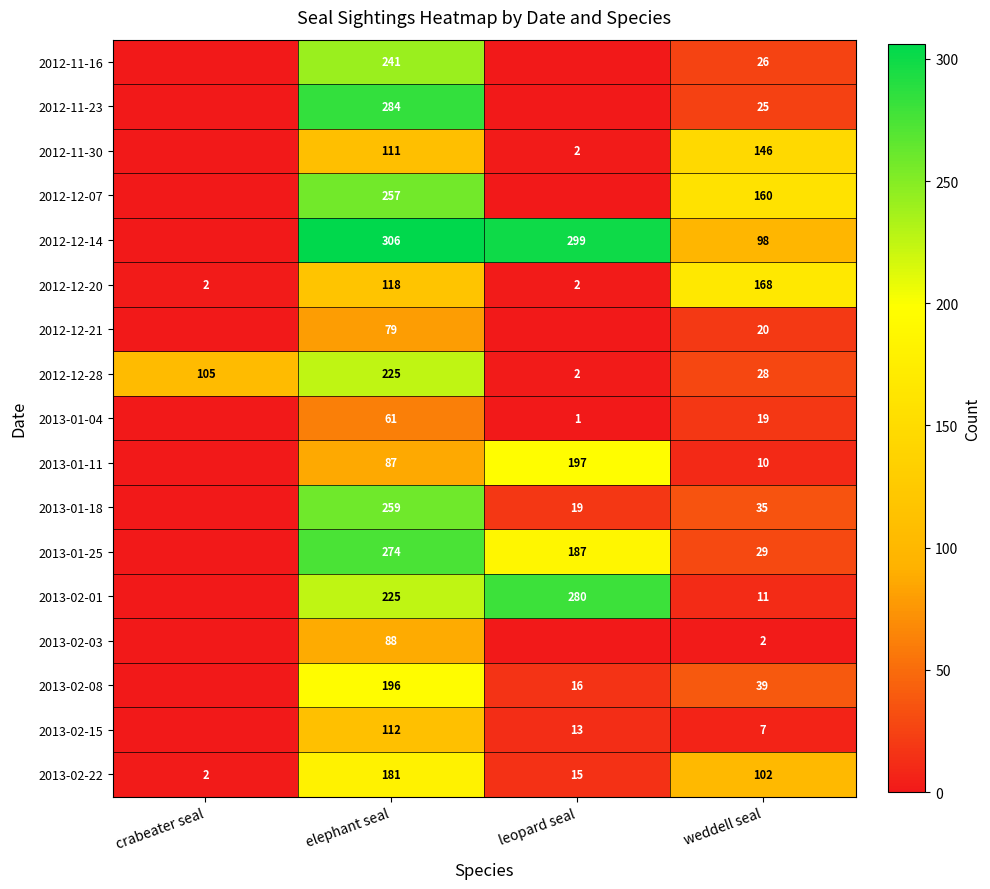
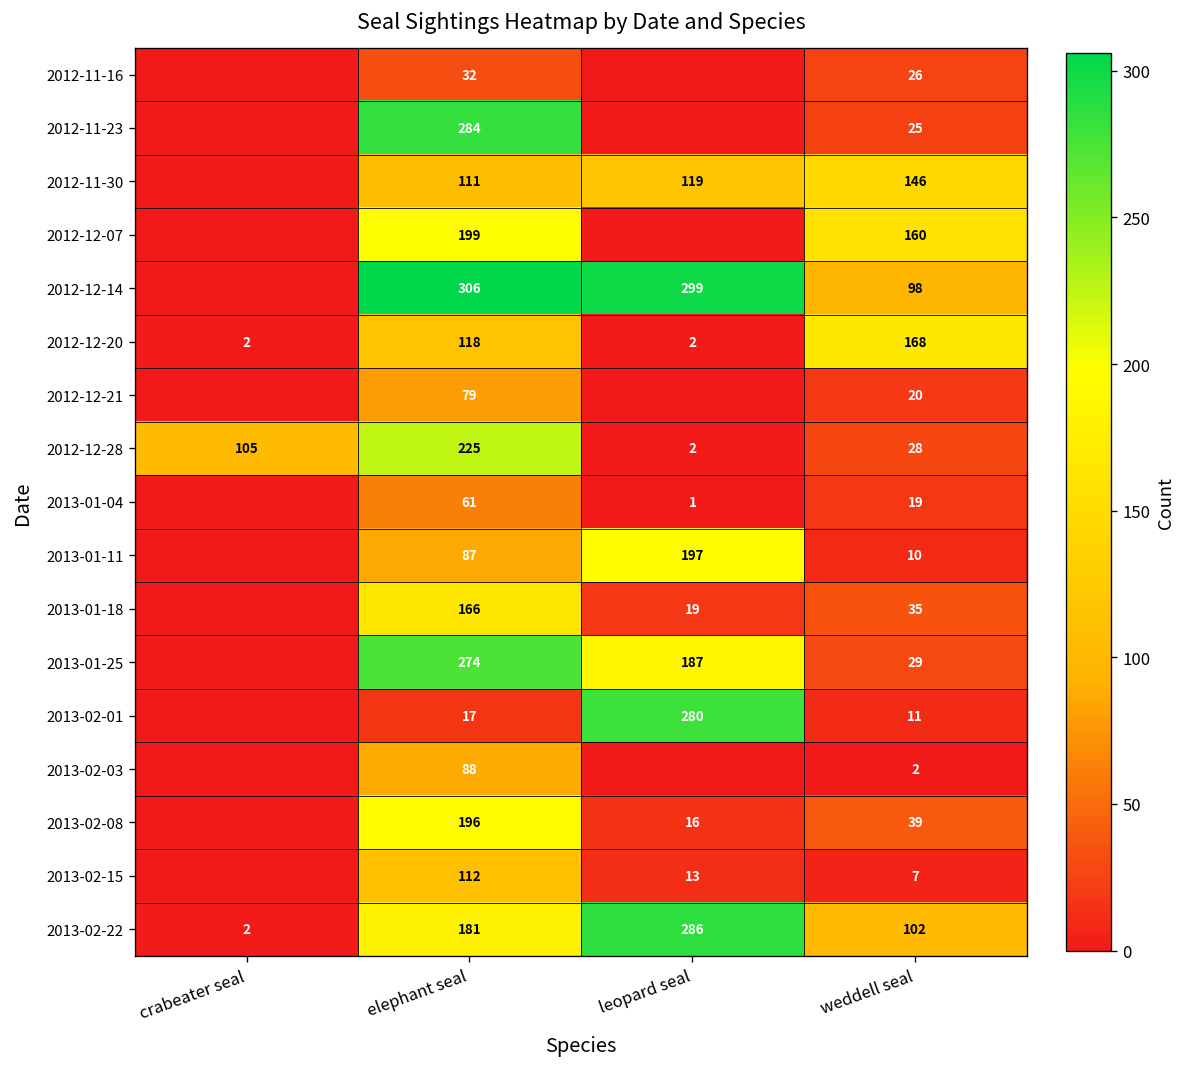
  {
    "2012-11-16": {
-     "elephant seal": 241,
+     "elephant seal": 32,
      "weddell seal": 26
    },
    "2012-11-23": {
      "elephant seal": 284,
      "weddell seal": 25
    },
    "2012-11-30": {
      "elephant seal": 111,
-     "leopard seal": 2,
+     "leopard seal": 119,
      "weddell seal": 146
    },
    "2012-12-07": {
-     "elephant seal": 257,
+     "elephant seal": 199,
      "weddell seal": 160
    },
    "2012-12-14": {
      "elephant seal": 306,
      "leopard seal": 299,
      "weddell seal": 98
    },
    "2012-12-20": {
      "crabeater seal": 2,
      "elephant seal": 118,
      "leopard seal": 2,
      "weddell seal": 168
    },
    "2012-12-21": {
      "elephant seal": 79,
      "weddell seal": 20
    },
    "2012-12-28": {
      "crabeater seal": 105,
      "elephant seal": 225,
      "leopard seal": 2,
      "weddell seal": 28
    },
    "2013-01-04": {
      "elephant seal": 61,
      "leopard seal": 1,
      "weddell seal": 19
    },
    "2013-01-11": {
      "elephant seal": 87,
      "leopard seal": 197,
      "weddell seal": 10
    },
    "2013-01-18": {
-     "elephant seal": 259,
+     "elephant seal": 166,
      "leopard seal": 19,
      "weddell seal": 35
    },
    "2013-01-25": {
      "elephant seal": 274,
      "leopard seal": 187,
      "weddell seal": 29
    },
    "2013-02-01": {
-     "elephant seal": 225,
+     "elephant seal": 17,
      "leopard seal": 280,
      "weddell seal": 11
    },
    "2013-02-03": {
      "elephant seal": 88,
      "weddell seal": 2
    },
    "2013-02-08": {
      "elephant seal": 196,
      "leopard seal": 16,
      "weddell seal": 39
    },
    "2013-02-15": {
      "elephant seal": 112,
      "leopard seal": 13,
      "weddell seal": 7
    },
    "2013-02-22": {
      "crabeater seal": 2,
      "elephant seal": 181,
-     "leopard seal": 15,
+     "leopard seal": 286,
      "weddell seal": 102
    }
  }
